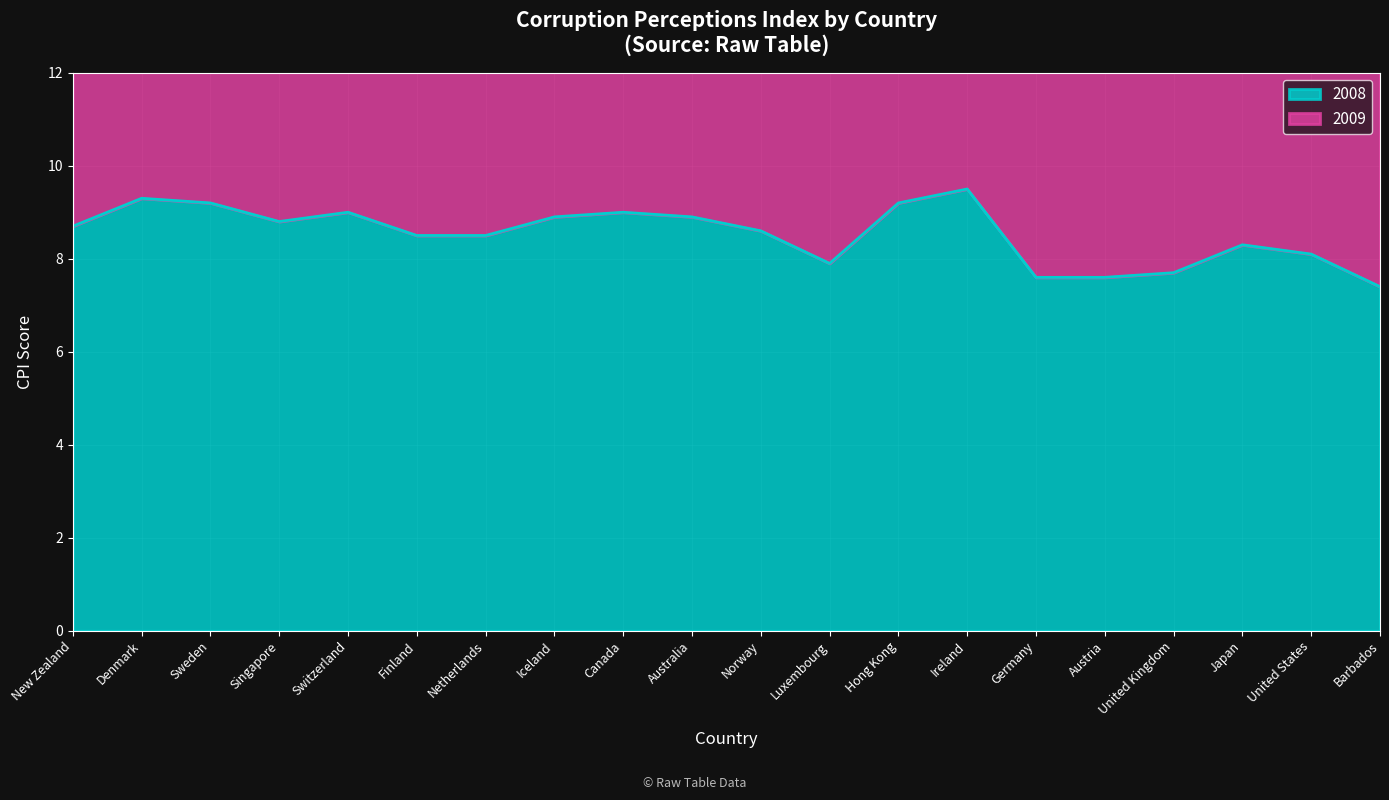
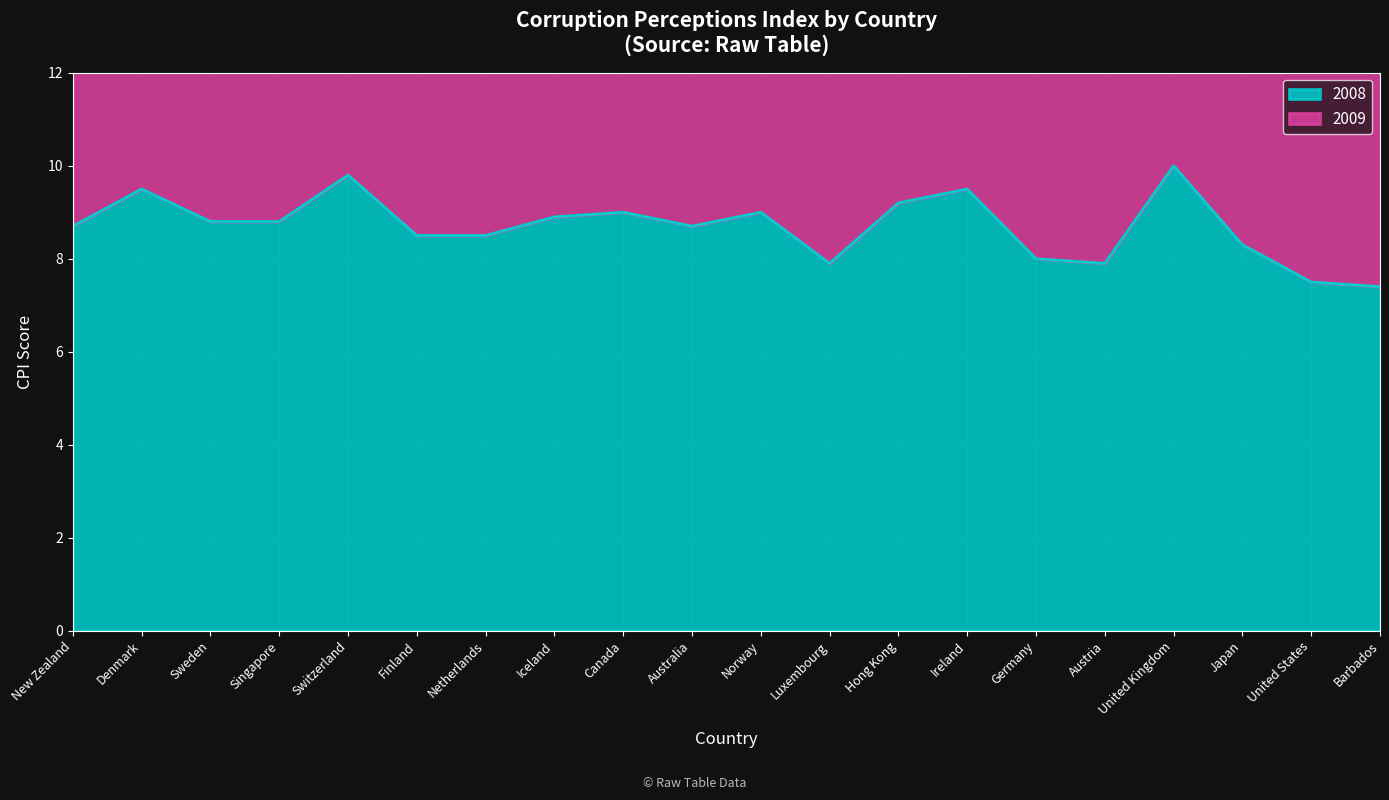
  {
    "2008": {
      "New Zealand": 8.7,
-     "Denmark": 9.3,
-     "Sweden": 9.2,
+     "Denmark": 9.5,
+     "Sweden": 8.8,
      "Singapore": 8.8,
-     "Switzerland": 9.0,
+     "Switzerland": 9.8,
      "Finland": 8.5,
      "Netherlands": 8.5,
      "Iceland": 8.9,
      "Canada": 9.0,
-     "Australia": 8.9,
-     "Norway": 8.6,
+     "Australia": 8.7,
+     "Norway": 9.0,
      "Luxembourg": 7.9,
      "Hong Kong": 9.2,
      "Ireland": 9.5,
-     "Germany": 7.6,
-     "Austria": 7.6,
-     "United Kingdom": 7.7,
+     "Germany": 8.0,
+     "Austria": 7.9,
+     "United Kingdom": 10.0,
      "Japan": 8.3,
-     "United States": 8.1,
+     "United States": 7.5,
      "Barbados": 7.4
    }
  }
